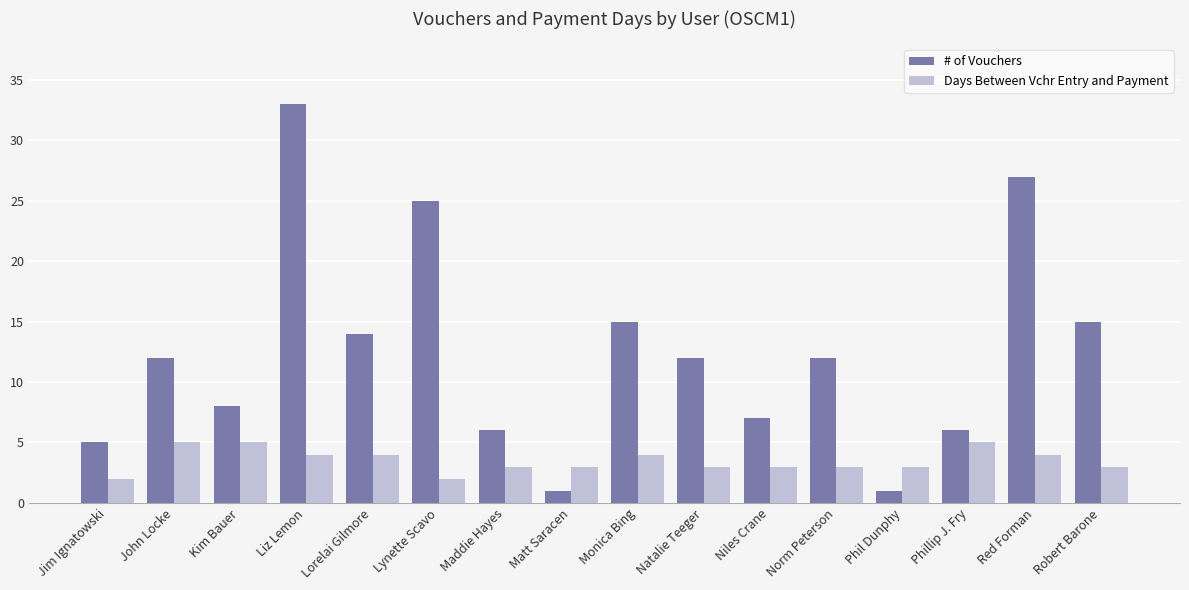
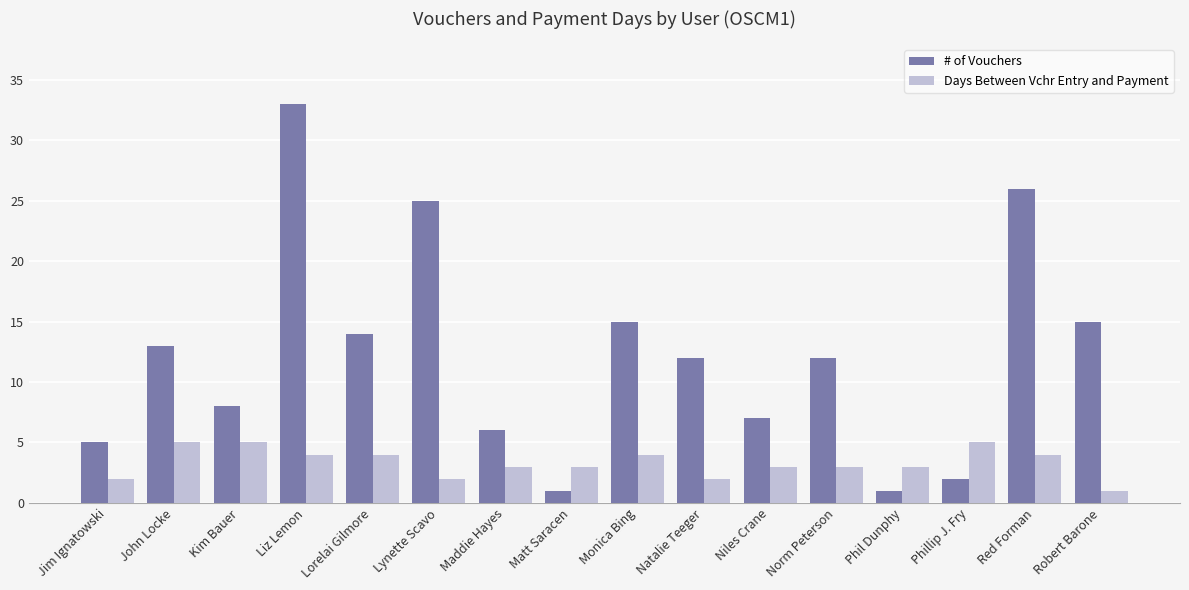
  {
    "# of Vouchers": {
      "Jim Ignatowski": 5,
-     "John Locke": 12,
+     "John Locke": 13,
      "Kim Bauer": 8,
      "Liz Lemon": 33,
      "Lorelai Gilmore": 14,
      "Lynette Scavo": 25,
      "Maddie Hayes": 6,
      "Matt Saracen": 1,
      "Monica Bing": 15,
      "Natalie Teeger": 12,
      "Niles Crane": 7,
      "Norm Peterson": 12,
      "Phil Dunphy": 1,
-     "Phillip J. Fry": 6,
-     "Red Forman": 27,
+     "Phillip J. Fry": 2,
+     "Red Forman": 26,
      "Robert Barone": 15
    },
    "Days Between Vchr Entry and Payment": {
      "Jim Ignatowski": 2,
      "John Locke": 5,
      "Kim Bauer": 5,
      "Liz Lemon": 4,
      "Lorelai Gilmore": 4,
      "Lynette Scavo": 2,
      "Maddie Hayes": 3,
      "Matt Saracen": 3,
      "Monica Bing": 4,
-     "Natalie Teeger": 3,
+     "Natalie Teeger": 2,
      "Niles Crane": 3,
      "Norm Peterson": 3,
      "Phil Dunphy": 3,
      "Phillip J. Fry": 5,
      "Red Forman": 4,
-     "Robert Barone": 3
+     "Robert Barone": 1
    }
  }
